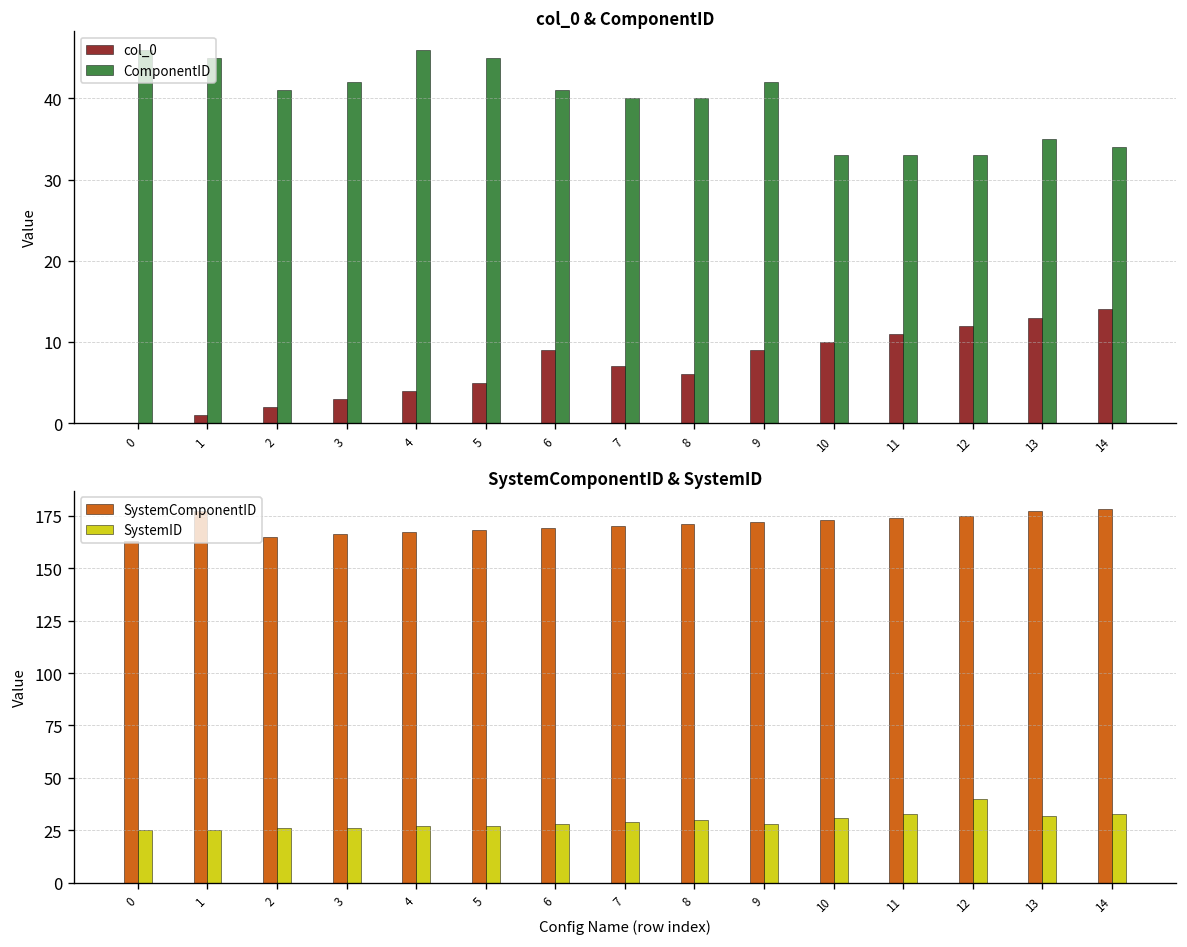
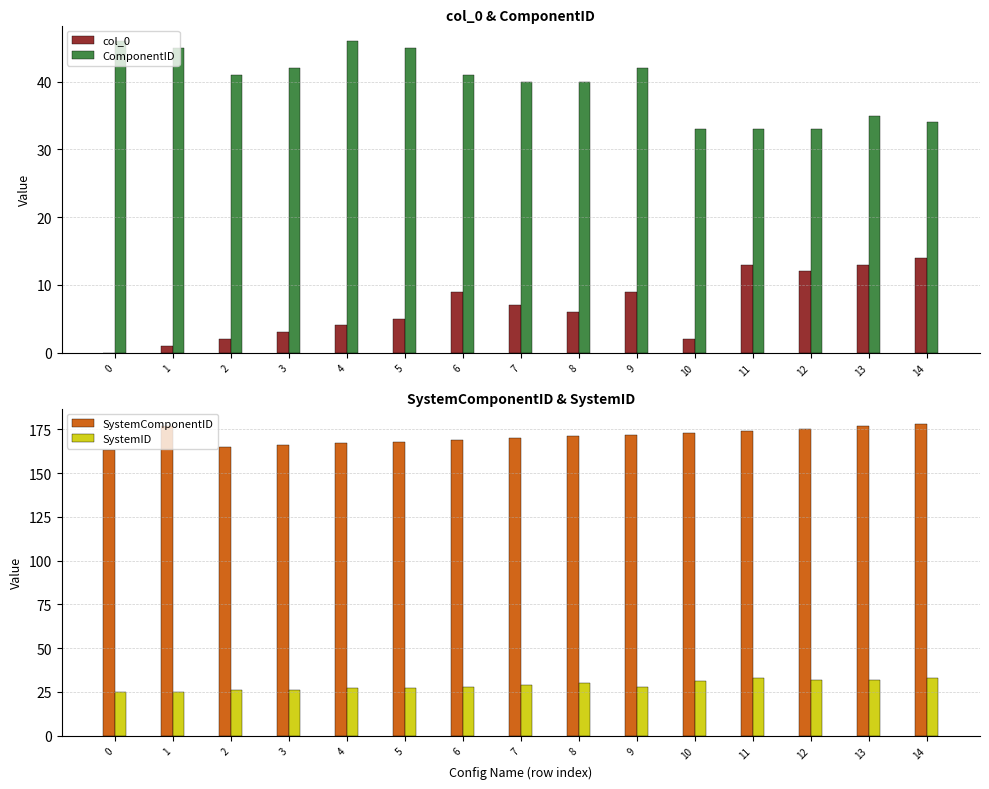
  {
    "col_0 & ComponentID": {
      "col_0": {
        "0": 0,
        "1": 1,
        "2": 2,
        "3": 3,
        "4": 4,
        "5": 5,
        "6": 9,
        "7": 7,
        "8": 6,
        "9": 9,
-       "10": 10,
-       "11": 11,
+       "10": 2,
+       "11": 13,
        "12": 12,
        "13": 13,
        "14": 14
      },
      "ComponentID": {
        "2": 41,
        "3": 42,
        "4": 46,
        "5": 45,
        "6": 41,
        "7": 40,
        "8": 40,
        "9": 42,
        "10": 33,
        "11": 33,
        "12": 33,
        "13": 35,
        "14": 34
      }
    },
    "SystemComponentID & SystemID": {
      "SystemComponentID": {
        "0": 163,
        "2": 165,
        "3": 166,
        "4": 167,
        "5": 168,
        "6": 169,
        "7": 170,
        "8": 171,
        "9": 172,
        "10": 173,
        "11": 174,
        "12": 175,
        "13": 177,
        "14": 178
      },
      "SystemID": {
        "0": 25,
        "1": 25,
        "2": 26,
        "3": 26,
        "4": 27,
        "5": 27,
        "6": 28,
        "7": 29,
        "8": 30,
        "9": 28,
        "10": 31,
        "11": 33,
-       "12": 40,
+       "12": 32,
        "13": 32,
        "14": 33
      }
    }
  }
